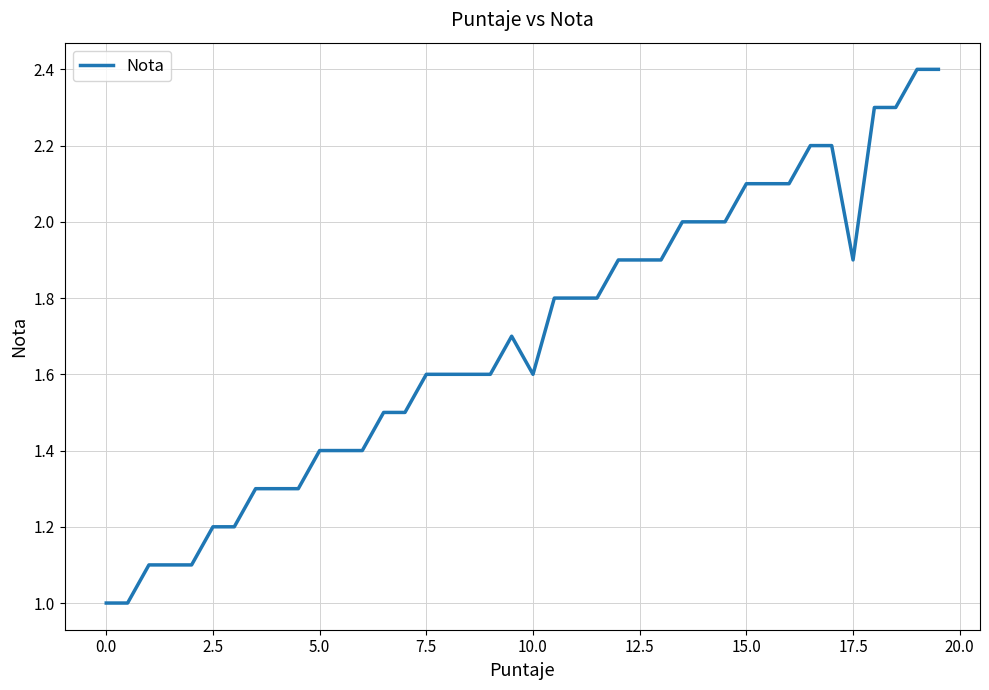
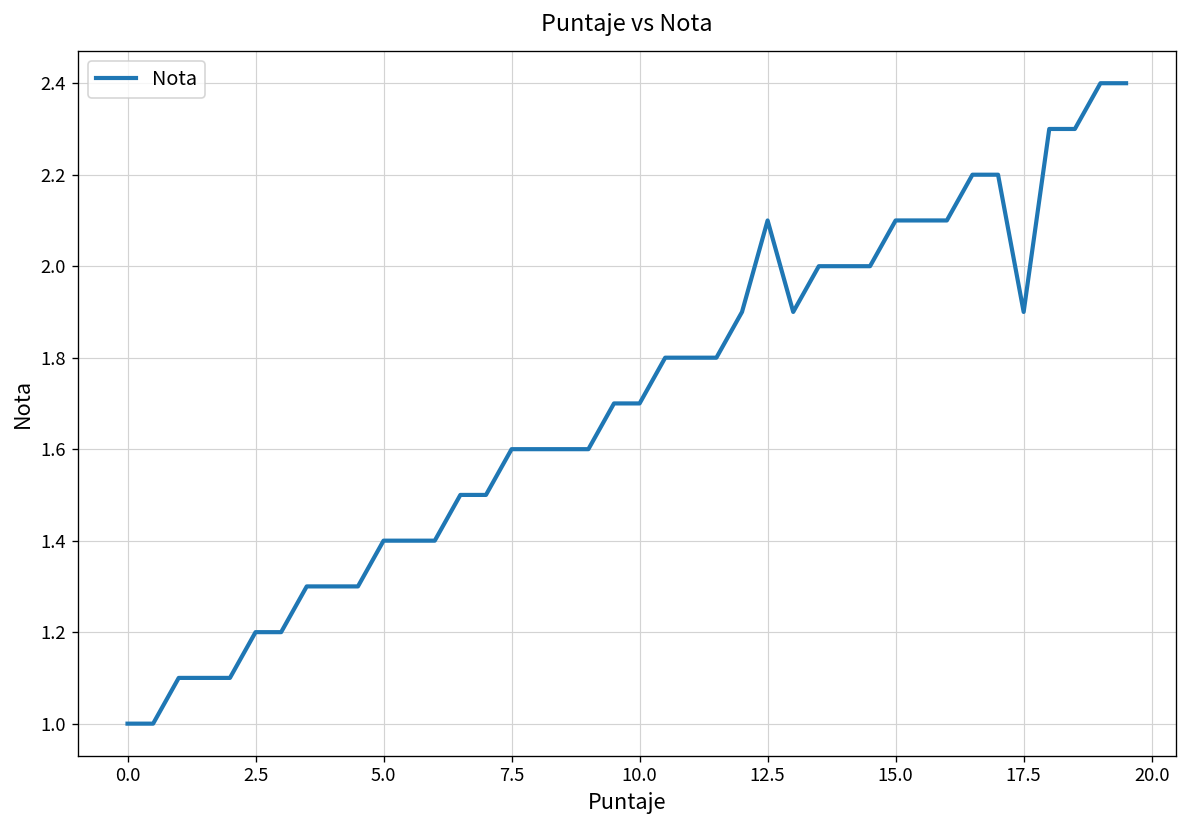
  {
    "0.0": 1.0,
    "2.5": 1.2,
    "5.0": 1.4,
    "7.5": 1.6,
-   "10.0": 1.6,
-   "12.5": 1.9,
+   "10.0": 1.7,
+   "12.5": 2.1,
    "15.0": 2.1,
    "17.5": 1.9
  }
